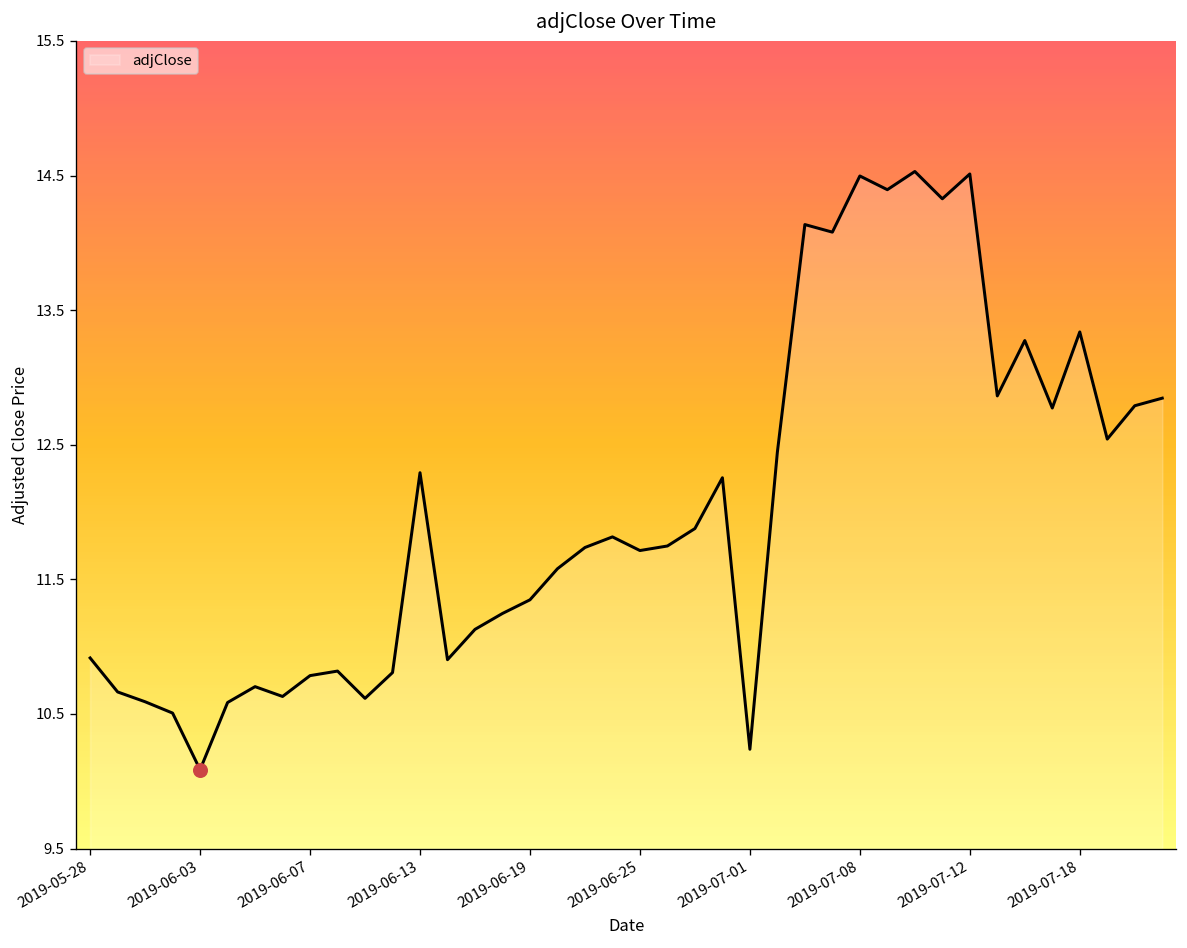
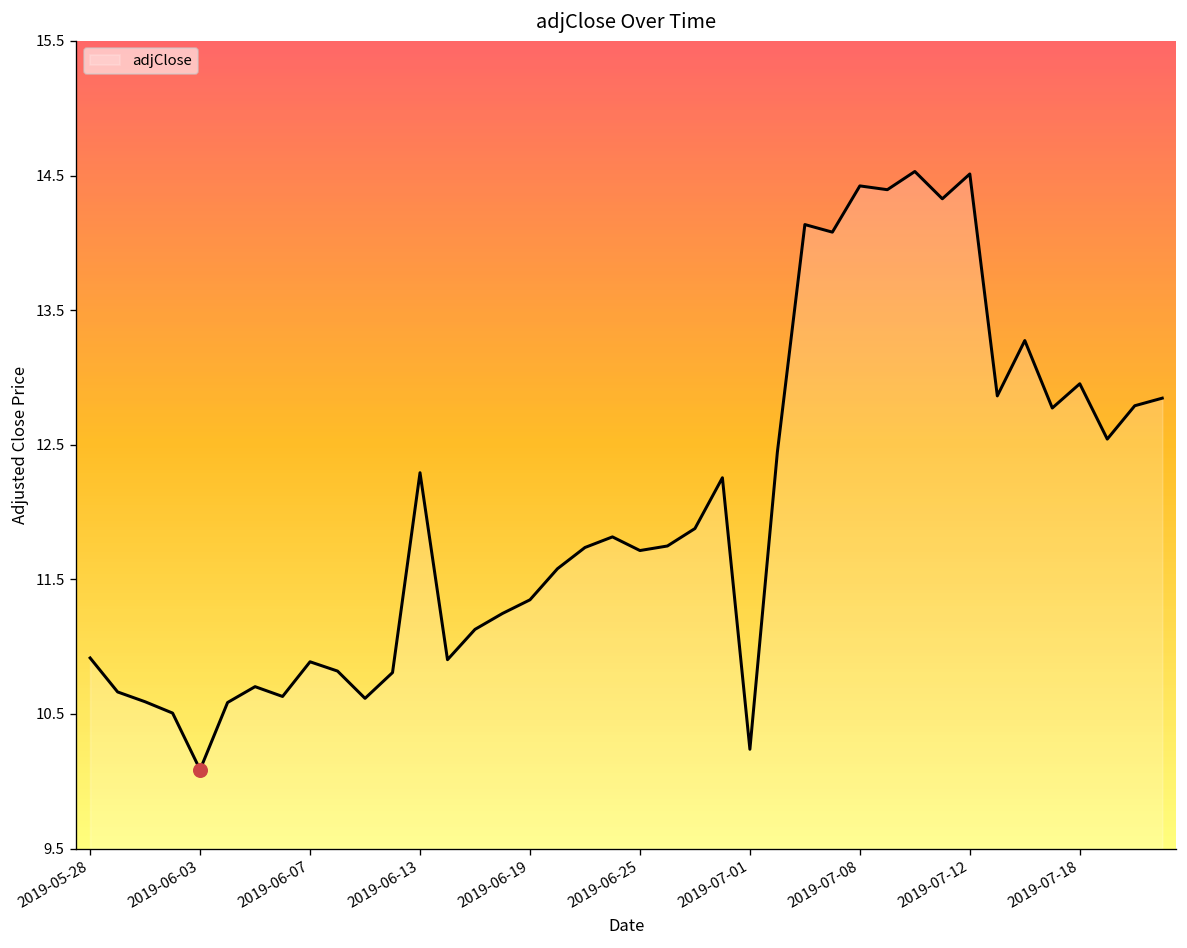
  {
    "adjClose": {
      "2019-05-28": 10.92,
-     "2019-06-07": 10.78,
+     "2019-06-07": 10.89,
      "2019-06-13": 12.29,
      "2019-06-19": 11.35,
      "2019-06-25": 11.71,
      "2019-07-01": 10.24,
-     "2019-07-08": 14.50,
+     "2019-07-08": 14.42,
      "2019-07-12": 14.51,
-     "2019-07-18": 13.34
+     "2019-07-18": 12.95
    }
  }
